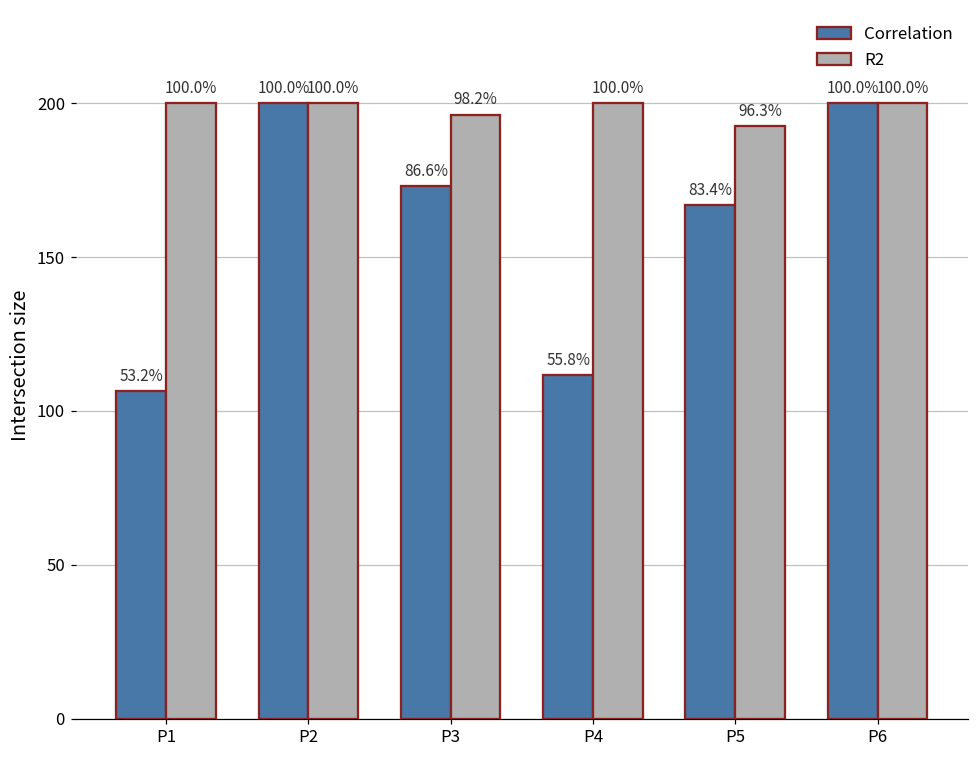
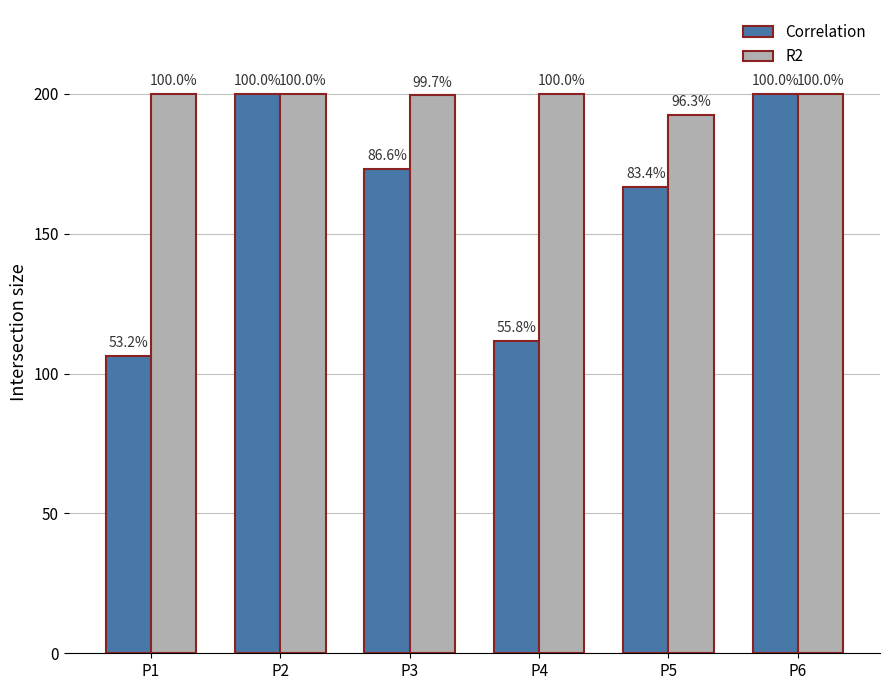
  {
    "Correlation": {
      "P1": "53.2%",
      "P2": "100.0%",
      "P3": "86.6%",
      "P4": "55.8%",
      "P5": "83.4%",
      "P6": "100.0%"
    },
    "R2": {
      "P1": "100.0%",
      "P2": "100.0%",
-     "P3": "98.2%",
+     "P3": "99.7%",
      "P4": "100.0%",
      "P5": "96.3%",
      "P6": "100.0%"
    }
  }
